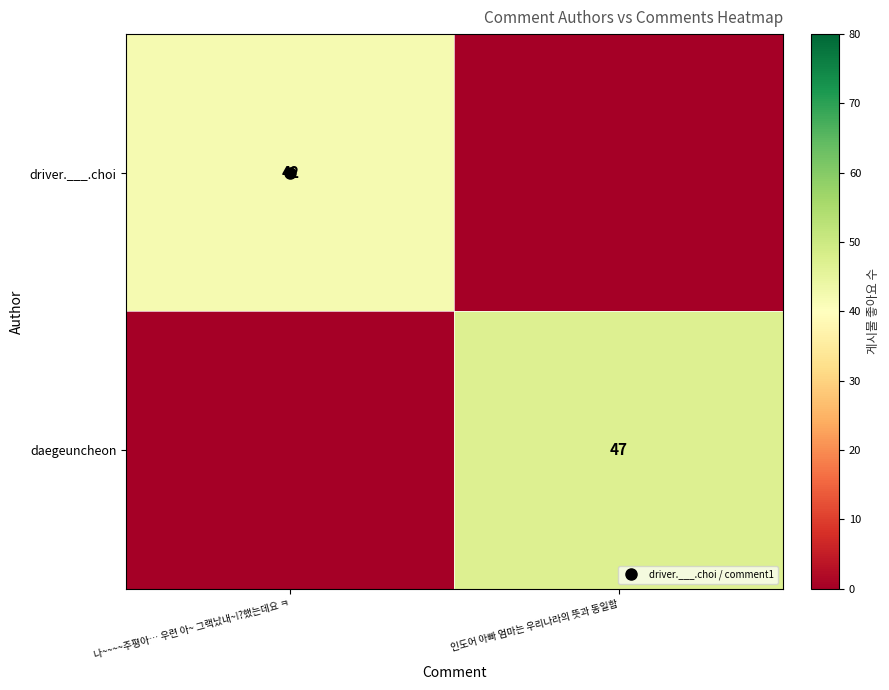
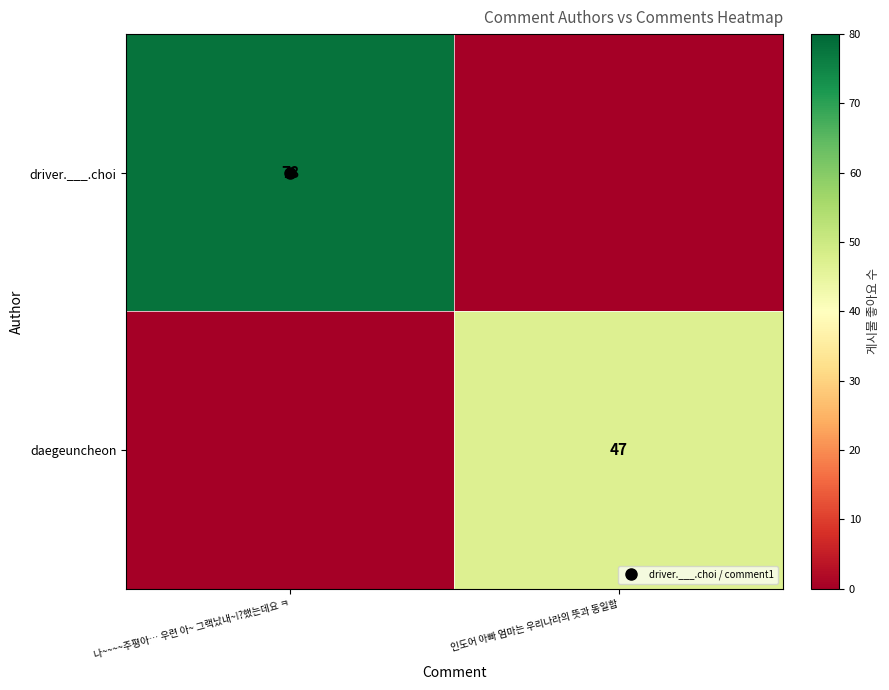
  {
    "driver.___.choi": {
-     "나~~~~주평아… 우련 아~ 그랙났내~!?했는데요 ㅋ": 42
+     "나~~~~주평아… 우련 아~ 그랙났내~!?했는데요 ㅋ": 78
    },
    "daegeuncheon": {
      "인도어 아빠 엄마는 우리나라의 뜻과 동일함": 47
    }
  }
